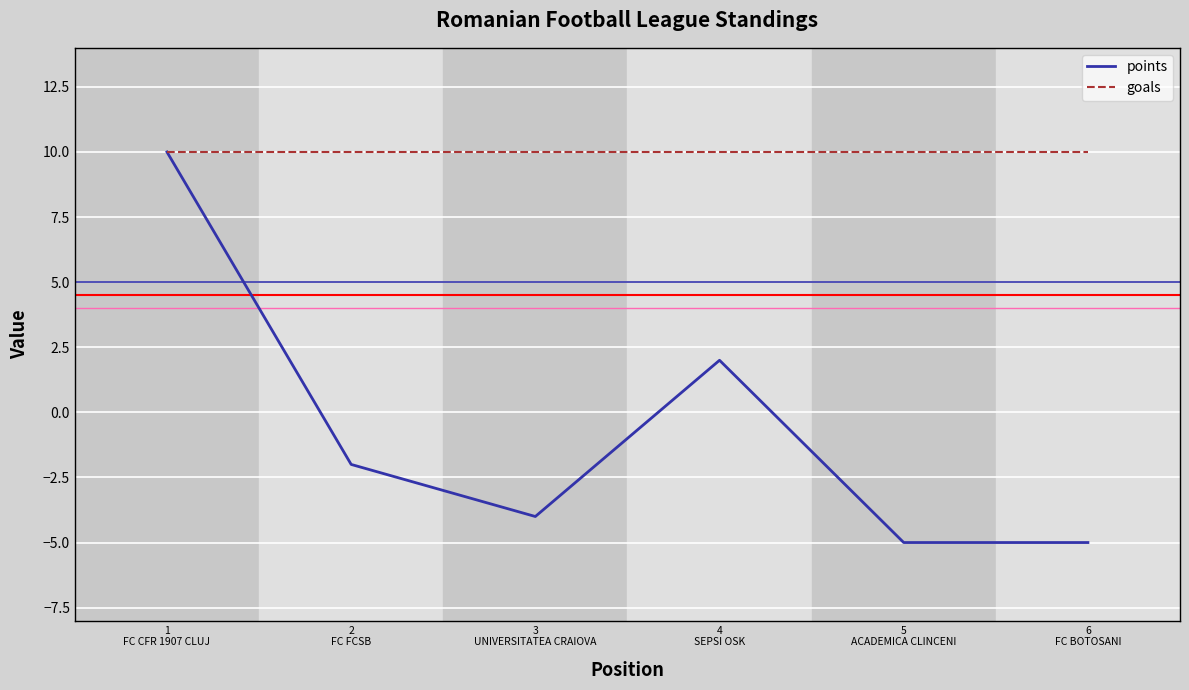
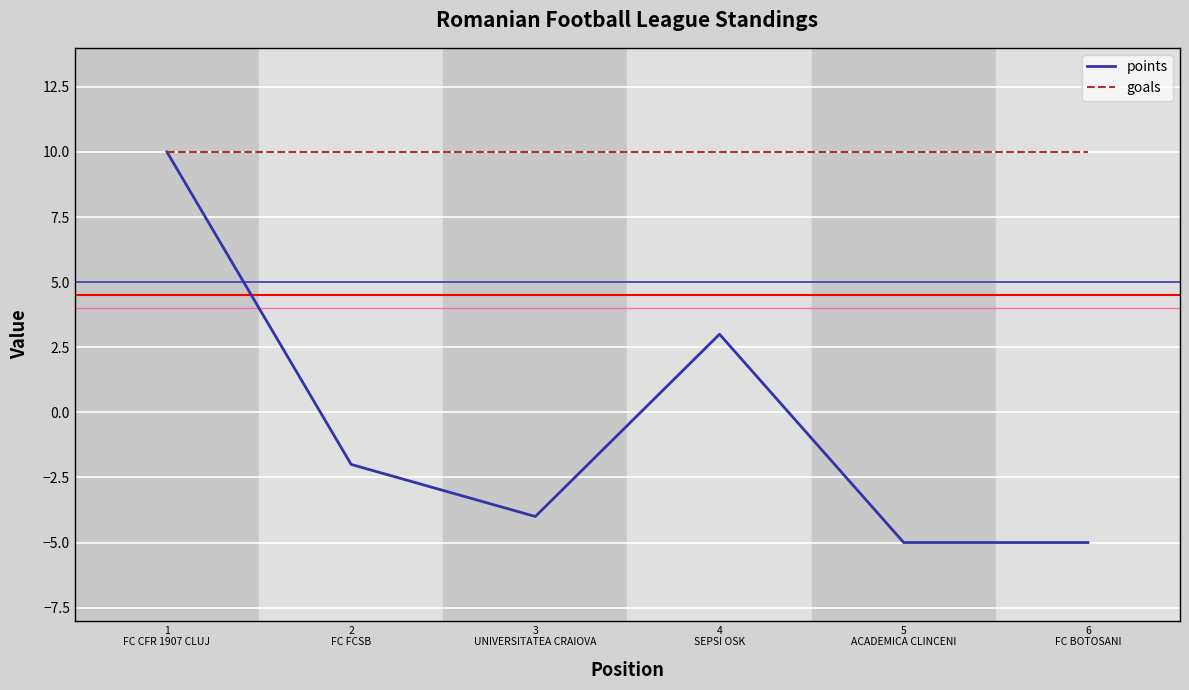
  {
    "points": {
      "2 FC FCSB": -2,
      "3 UNIVERSITATEA CRAIOVA": -4,
-     "4 SEPSI OSK": 2,
+     "4 SEPSI OSK": 3,
      "5 ACADEMICA CLINCENI": -5,
      "6 FC BOTOSANI": -5
    },
    "goals": {
      "2 FC FCSB": 10,
      "3 UNIVERSITATEA CRAIOVA": 10,
      "4 SEPSI OSK": 10,
      "5 ACADEMICA CLINCENI": 10,
      "6 FC BOTOSANI": 10
    }
  }
